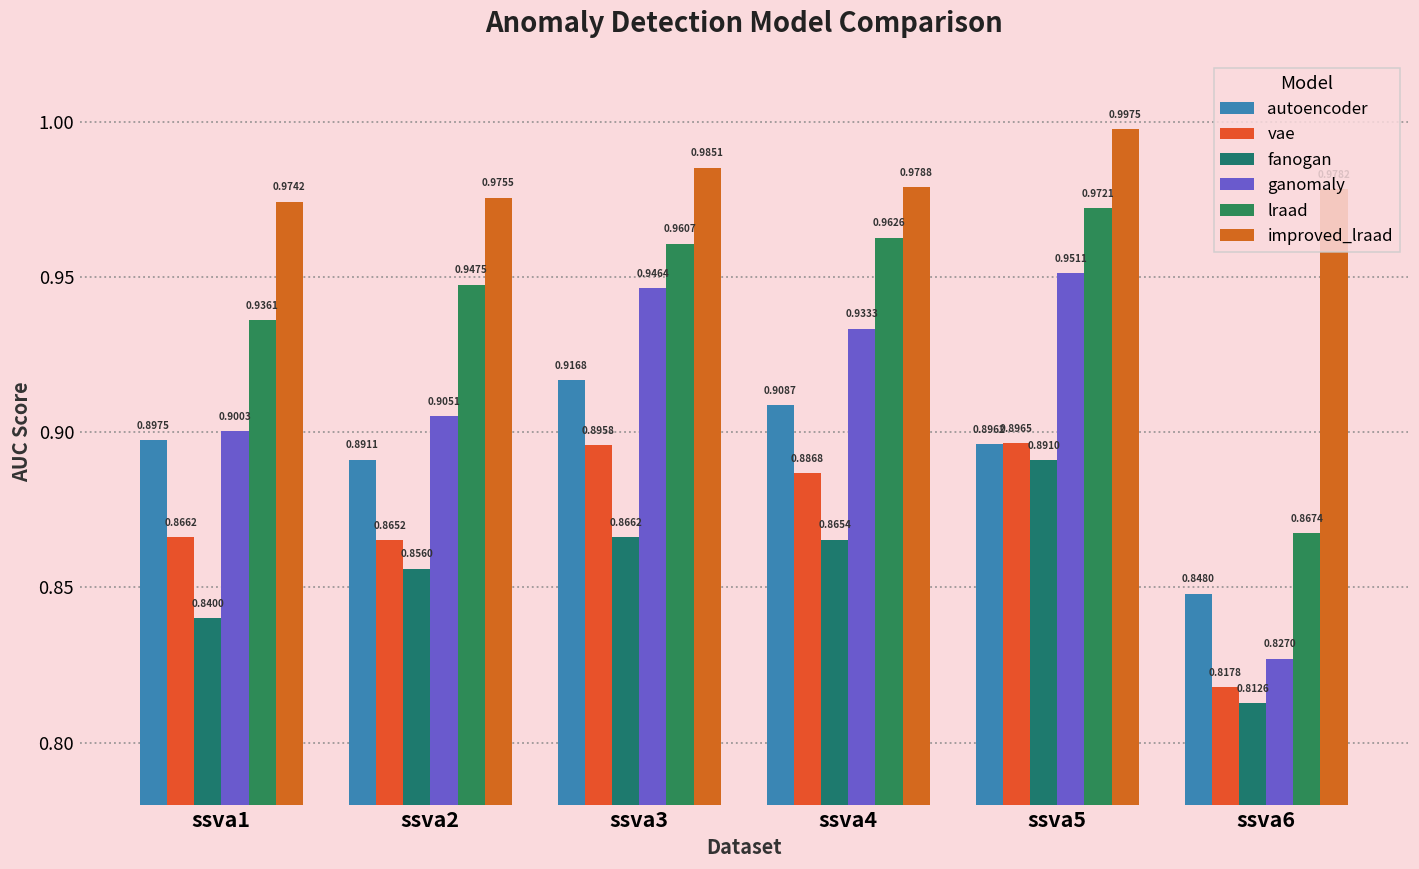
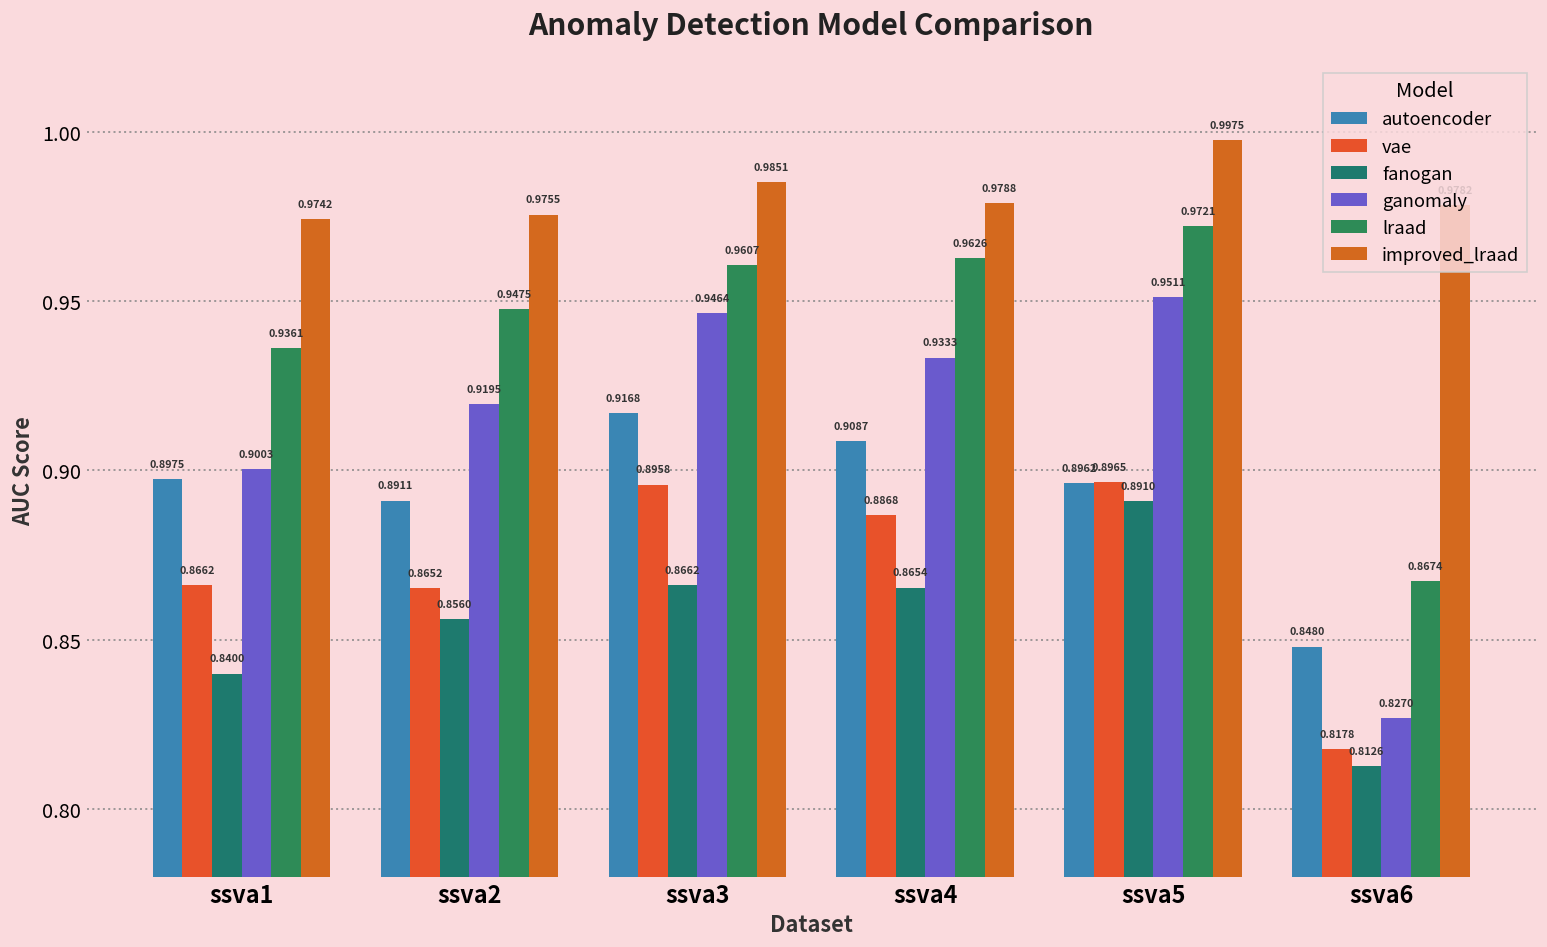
  {
    "autoencoder": {
      "ssva1": 0.8975,
      "ssva2": 0.8911,
      "ssva3": 0.9168,
      "ssva4": 0.9087,
      "ssva5": 0.8962,
      "ssva6": 0.8480
    },
    "ganomaly": {
      "ssva1": 0.9003,
-     "ssva2": 0.9051,
+     "ssva2": 0.9195,
      "ssva3": 0.9464,
      "ssva4": 0.9333,
      "ssva5": 0.9511,
      "ssva6": 0.8270
    }
  }
